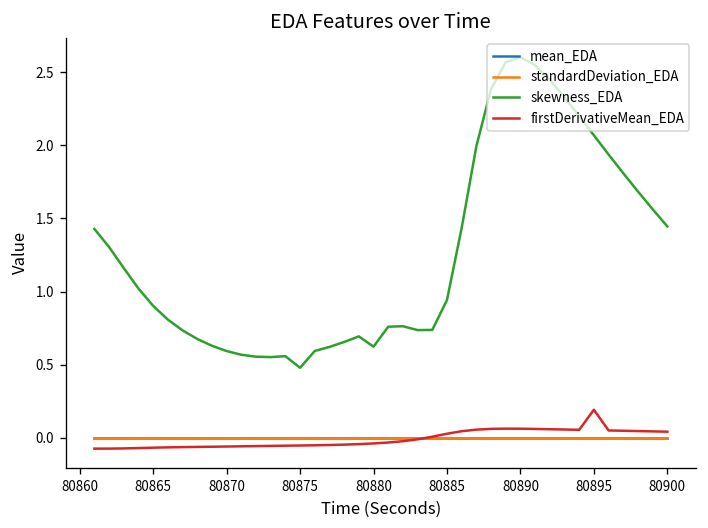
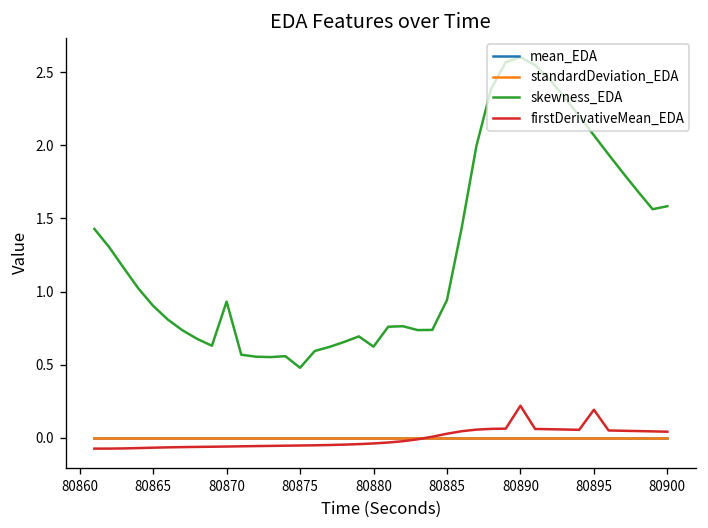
  {
    "standardDeviation_EDA": {
      "80865": 0.00,
      "80870": 0.00,
      "80875": 0.00,
      "80880": 0.00,
      "80885": 0.00,
      "80890": 0.00,
      "80895": 0.00,
      "80900": 0.00
    },
    "skewness_EDA": {
      "80865": 0.90,
-     "80870": 0.59,
+     "80870": 0.93,
      "80875": 0.48,
      "80880": 0.62,
      "80885": 0.94,
      "80895": 2.07,
-     "80900": 1.45
+     "80900": 1.58
    },
    "firstDerivativeMean_EDA": {
      "80865": -0.07,
      "80870": -0.06,
      "80875": -0.05,
      "80880": -0.04,
      "80885": 0.03,
-     "80890": 0.06,
+     "80890": 0.22,
      "80895": 0.19,
      "80900": 0.04
    }
  }
